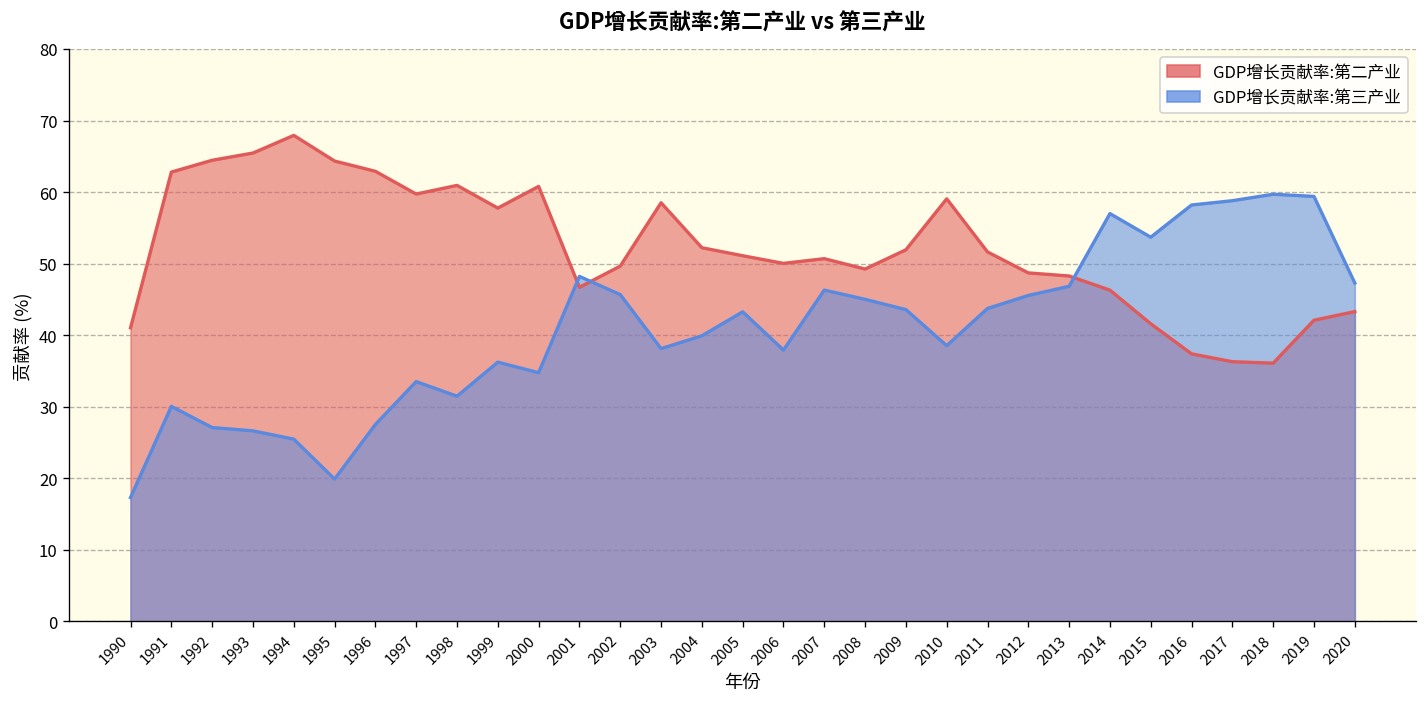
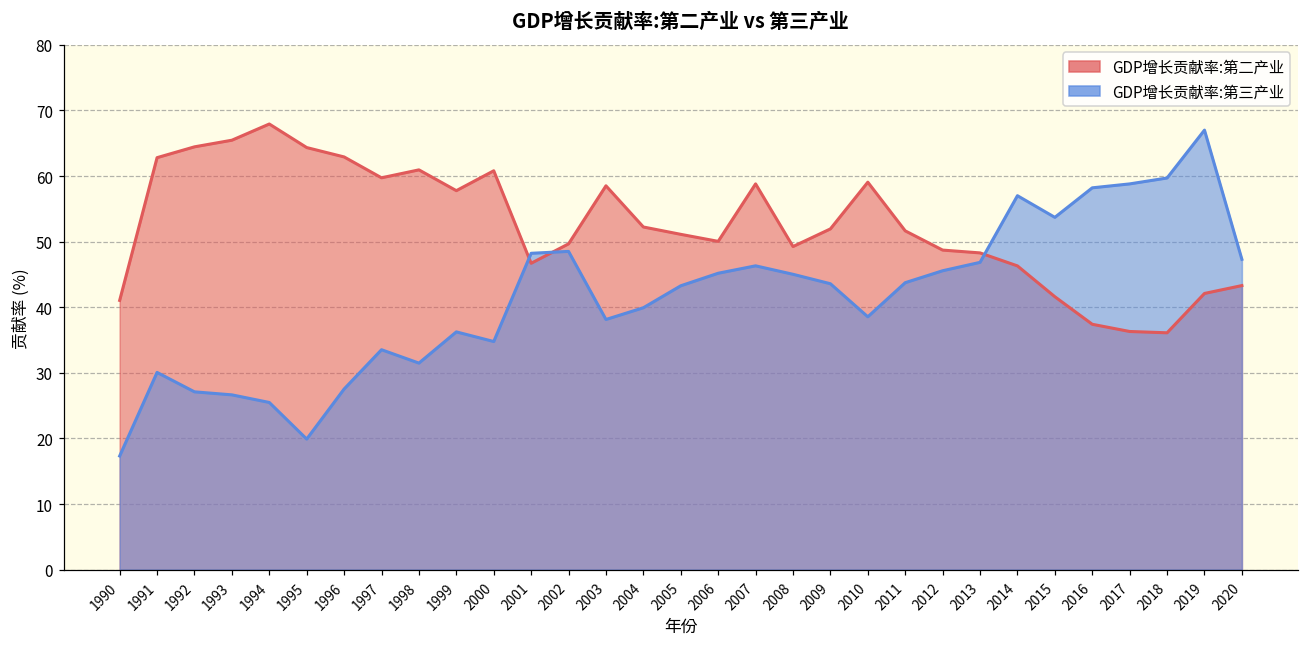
  {
    "GDP增长贡献率:第二产业": {
      "1990": 41,
      "1991": 63,
      "1992": 64,
      "1993": 65,
      "1994": 68,
      "1995": 64,
      "1996": 63,
      "1997": 60,
      "1998": 61,
      "1999": 58,
      "2000": 61,
      "2001": 47,
      "2002": 50,
      "2003": 59,
      "2004": 52,
      "2005": 51,
      "2006": 50,
-     "2007": 51,
+     "2007": 59,
      "2008": 49,
      "2009": 52,
      "2010": 59,
      "2011": 52,
      "2012": 49,
      "2013": 48,
      "2014": 46,
      "2015": 42,
      "2016": 37,
      "2017": 36,
      "2018": 36,
      "2019": 42,
      "2020": 43
    },
    "GDP增长贡献率:第三产业": {
      "1990": 17,
      "1991": 30,
      "1992": 27,
      "1993": 27,
      "1994": 25,
      "1995": 20,
      "1996": 28,
      "1997": 34,
      "1998": 31,
      "1999": 36,
      "2000": 35,
      "2001": 48,
-     "2002": 46,
+     "2002": 49,
      "2003": 38,
      "2004": 40,
      "2005": 43,
-     "2006": 38,
+     "2006": 45,
      "2007": 46,
      "2008": 45,
      "2009": 44,
      "2010": 39,
      "2011": 44,
      "2012": 46,
      "2013": 47,
      "2014": 57,
      "2015": 54,
      "2016": 58,
      "2017": 59,
      "2018": 60,
-     "2019": 59,
+     "2019": 67,
      "2020": 47
    }
  }
